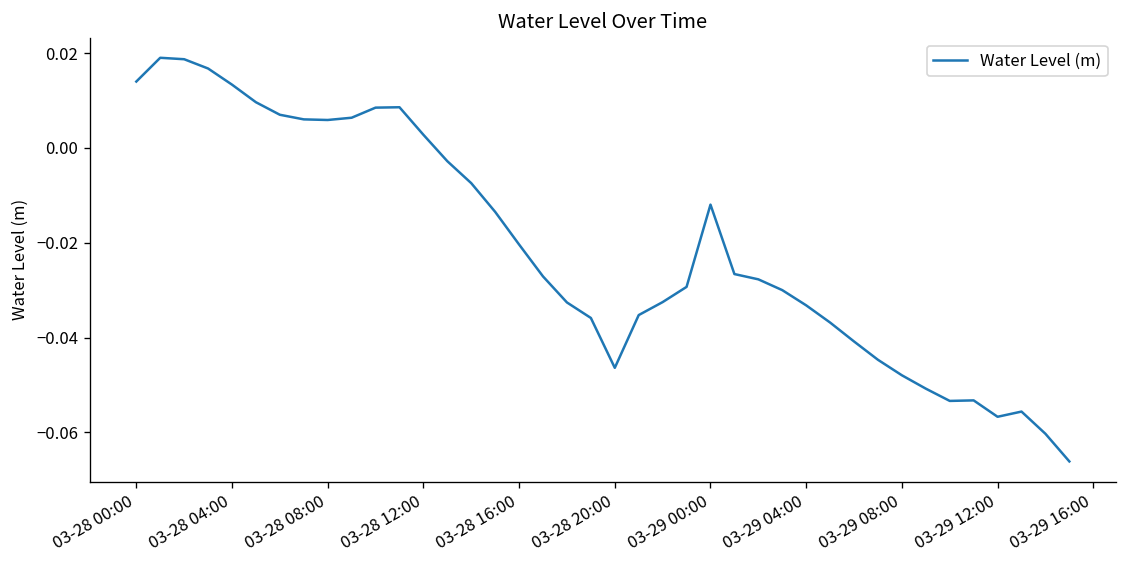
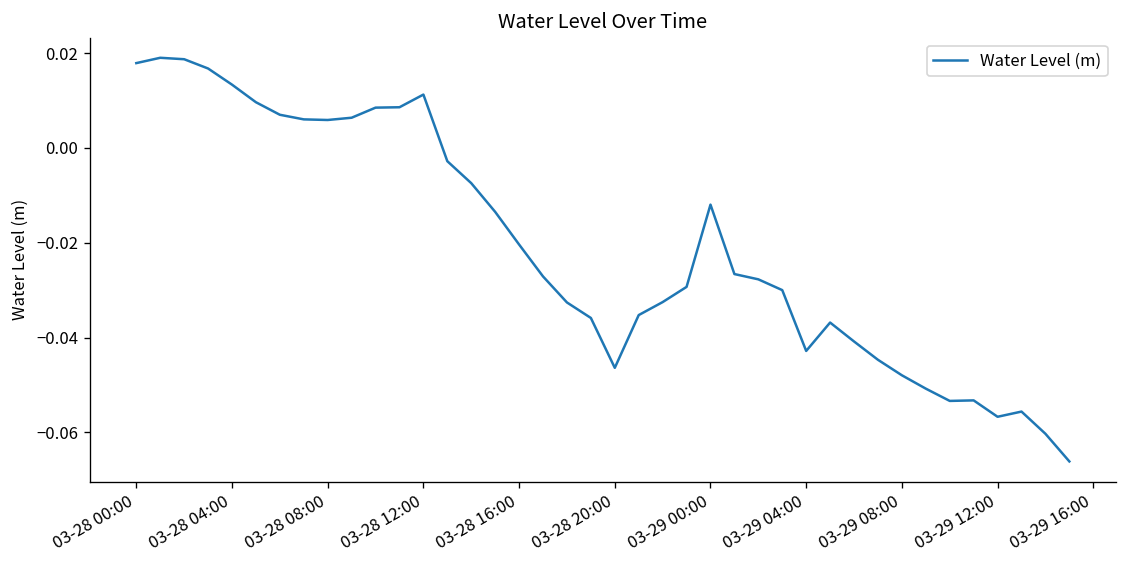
  {
-   "03-28 00:00": 0.014,
+   "03-28 00:00": 0.018,
    "03-28 04:00": 0.013,
    "03-28 08:00": 0.006,
-   "03-28 12:00": 0.003,
+   "03-28 12:00": 0.011,
    "03-28 16:00": -0.020,
    "03-28 20:00": -0.046,
    "03-29 00:00": -0.012,
-   "03-29 04:00": -0.033,
+   "03-29 04:00": -0.043,
    "03-29 08:00": -0.048,
    "03-29 12:00": -0.057
  }
